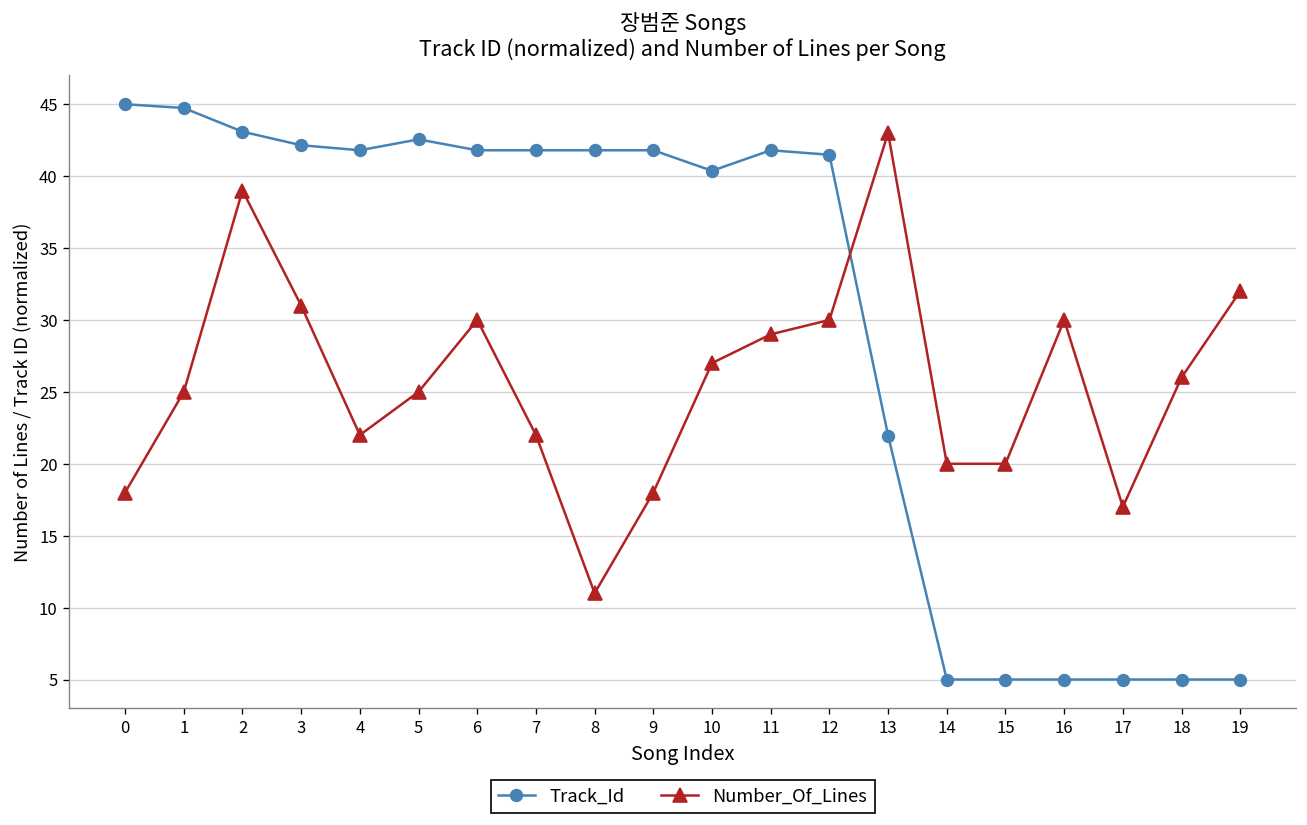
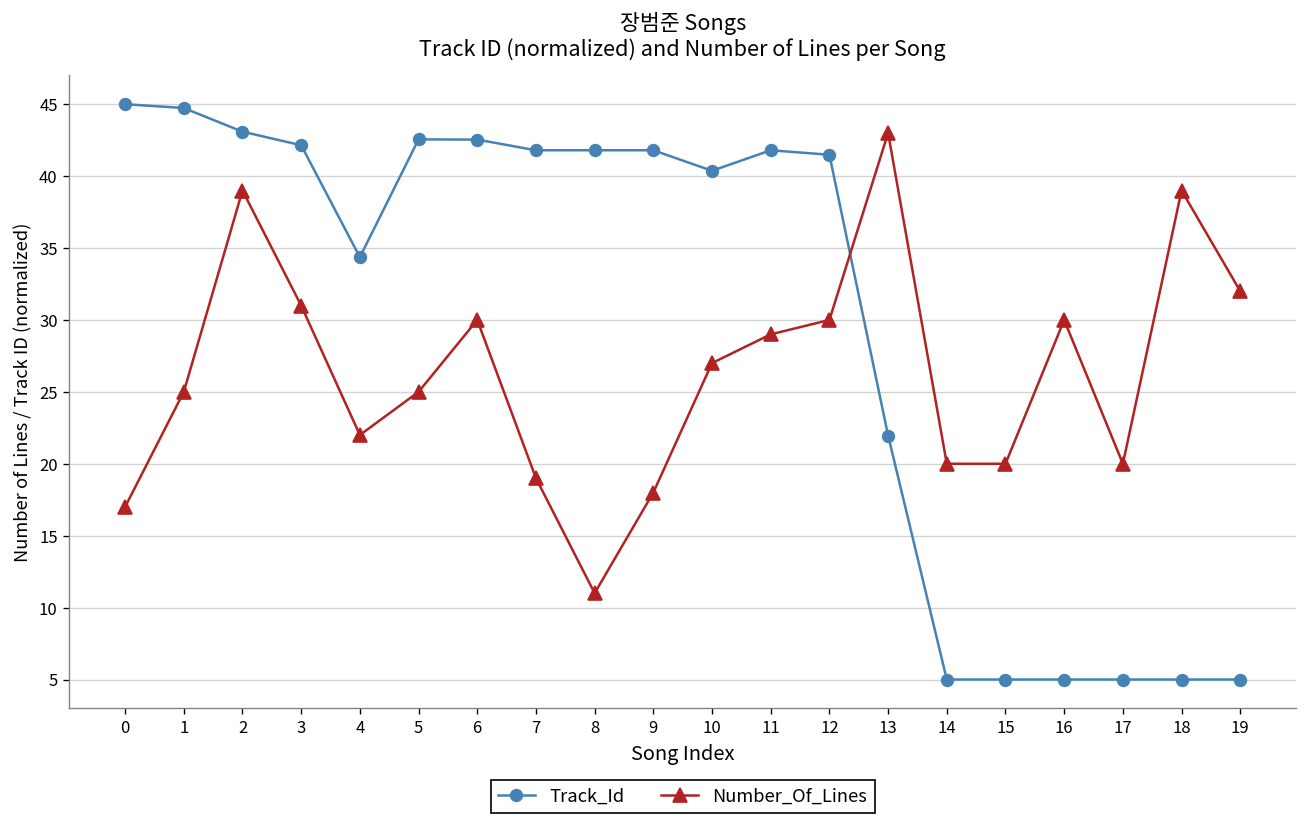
  {
    "Track_Id": {
      "0": 45.0,
      "1": 44.7,
      "2": 43.1,
      "3": 42.1,
-     "4": 41.8,
+     "4": 34.4,
      "5": 42.6,
-     "6": 41.8,
+     "6": 42.5,
      "7": 41.8,
      "8": 41.8,
      "9": 41.8,
      "10": 40.4,
      "11": 41.8,
      "12": 41.5,
      "13": 22.0,
      "14": 5.0,
      "15": 5.0,
      "16": 5.0,
      "17": 5.0,
      "18": 5.0,
      "19": 5.0
    },
    "Number_Of_Lines": {
-     "0": 18,
+     "0": 17,
      "1": 25,
      "2": 39,
      "3": 31,
      "4": 22,
      "5": 25,
      "6": 30,
-     "7": 22,
+     "7": 19,
      "8": 11,
      "9": 18,
      "10": 27,
      "11": 29,
      "12": 30,
      "13": 43,
      "14": 20,
      "15": 20,
      "16": 30,
-     "17": 17,
-     "18": 26,
+     "17": 20,
+     "18": 39,
      "19": 32
    }
  }
